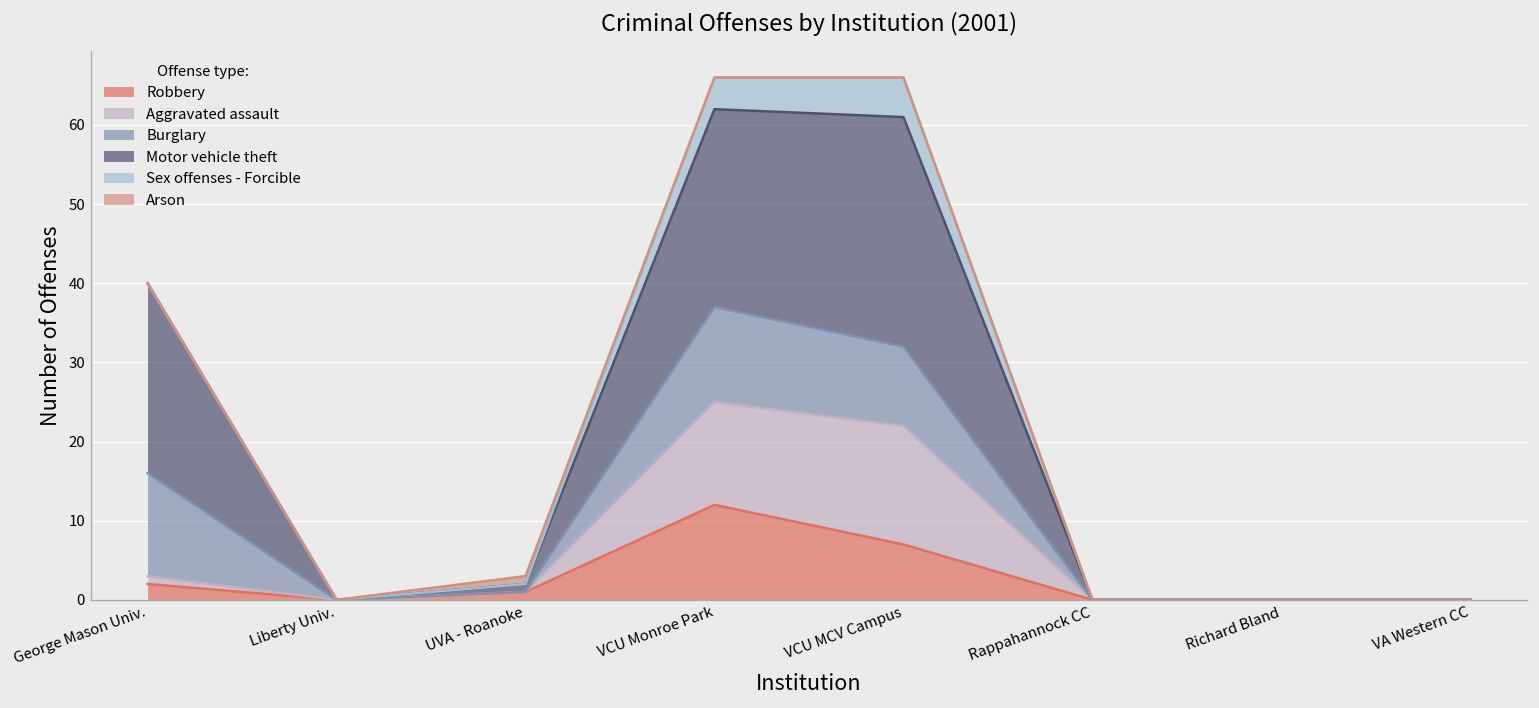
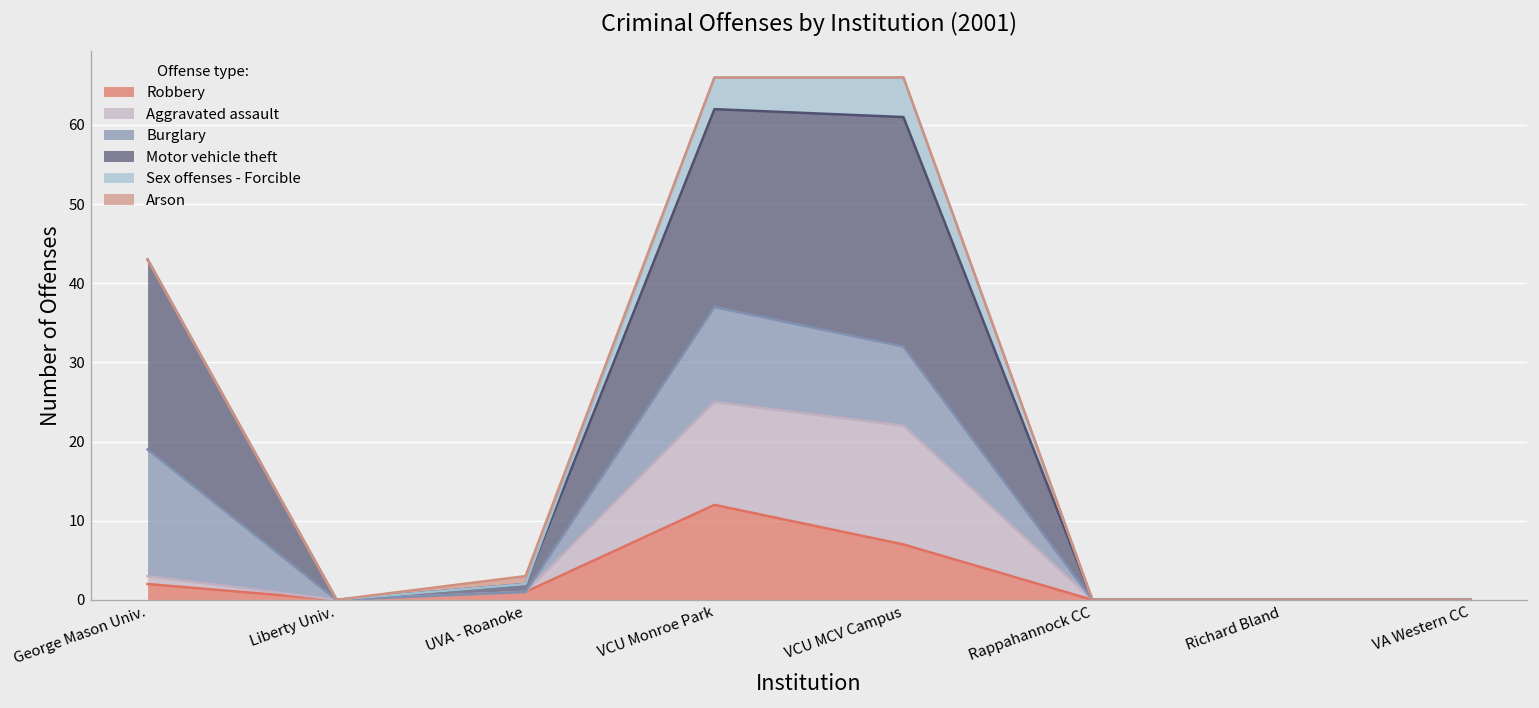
  {
    "Burglary": {
-     "George Mason Univ.": 13,
+     "George Mason Univ.": 16,
      "VCU Monroe Park": 12,
      "VCU MCV Campus": 10
    },
    "Motor vehicle theft": {
      "VCU Monroe Park": 25,
      "VCU MCV Campus": 29
    }
  }
